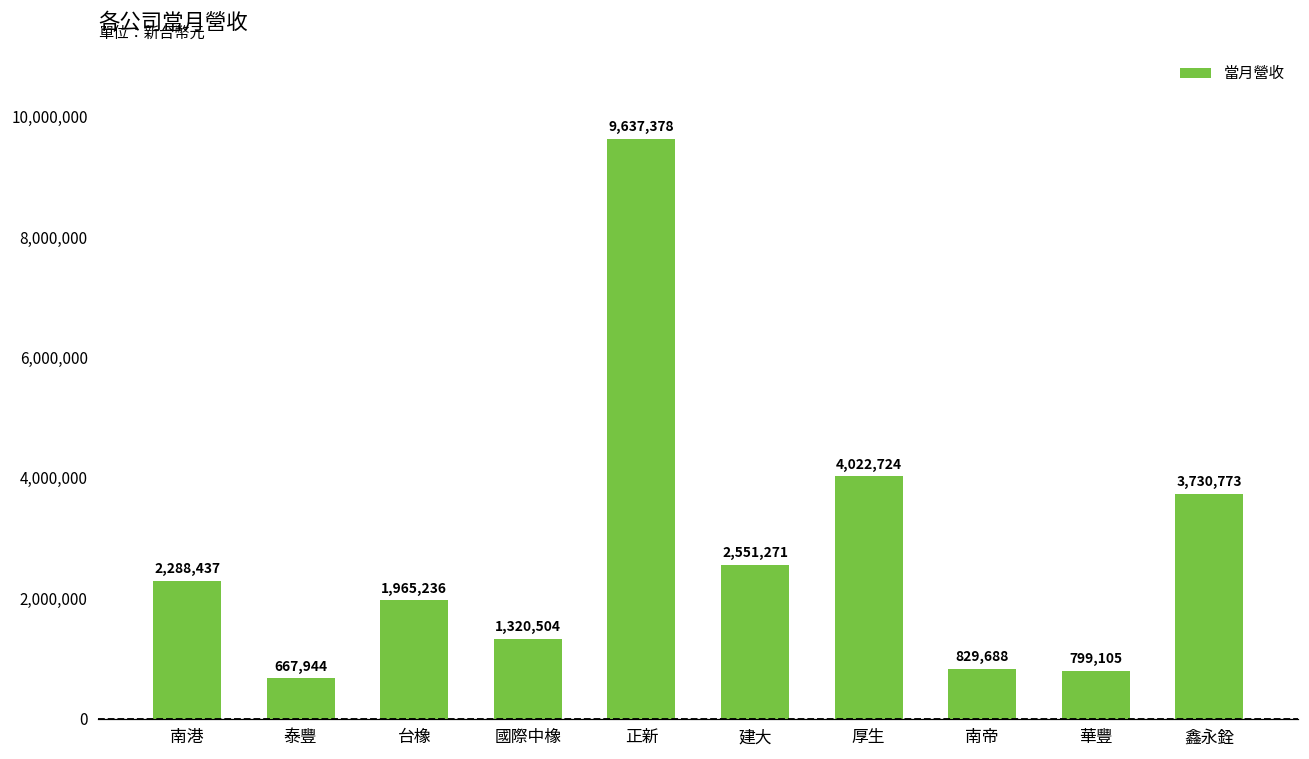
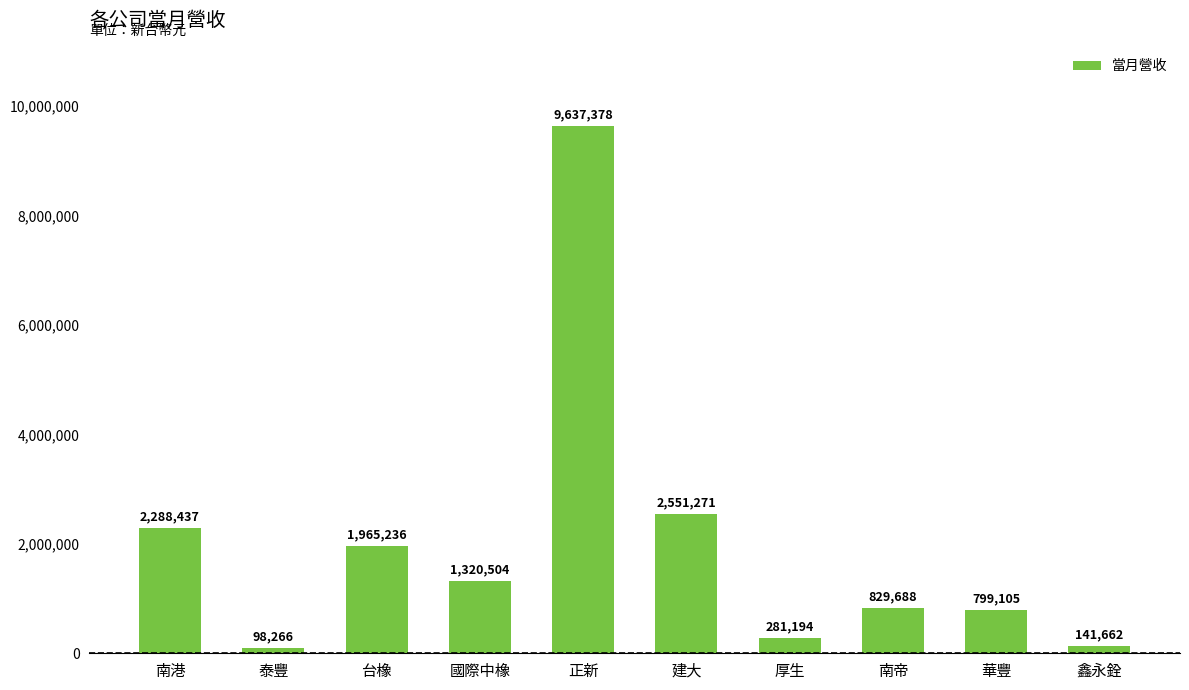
  {
    "南港": "2,288,437",
-   "泰豐": "667,944",
+   "泰豐": "98,266",
    "台橡": "1,965,236",
    "國際中橡": "1,320,504",
    "正新": "9,637,378",
    "建大": "2,551,271",
-   "厚生": "4,022,724",
+   "厚生": "281,194",
    "南帝": "829,688",
    "華豐": "799,105",
-   "鑫永銓": "3,730,773"
+   "鑫永銓": "141,662"
  }
